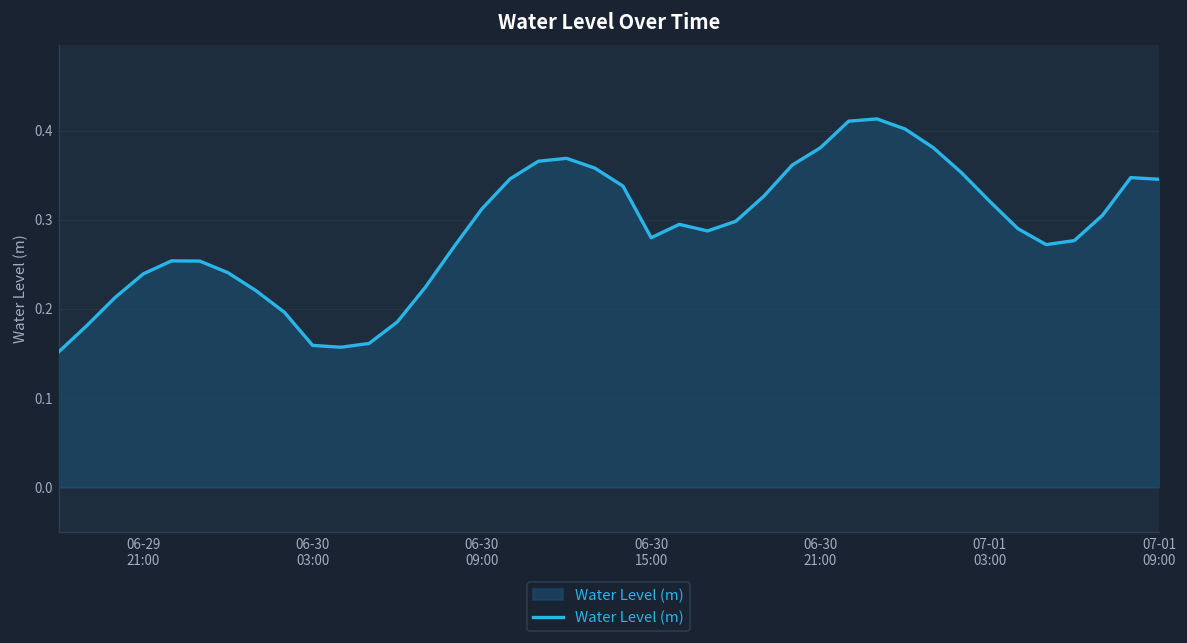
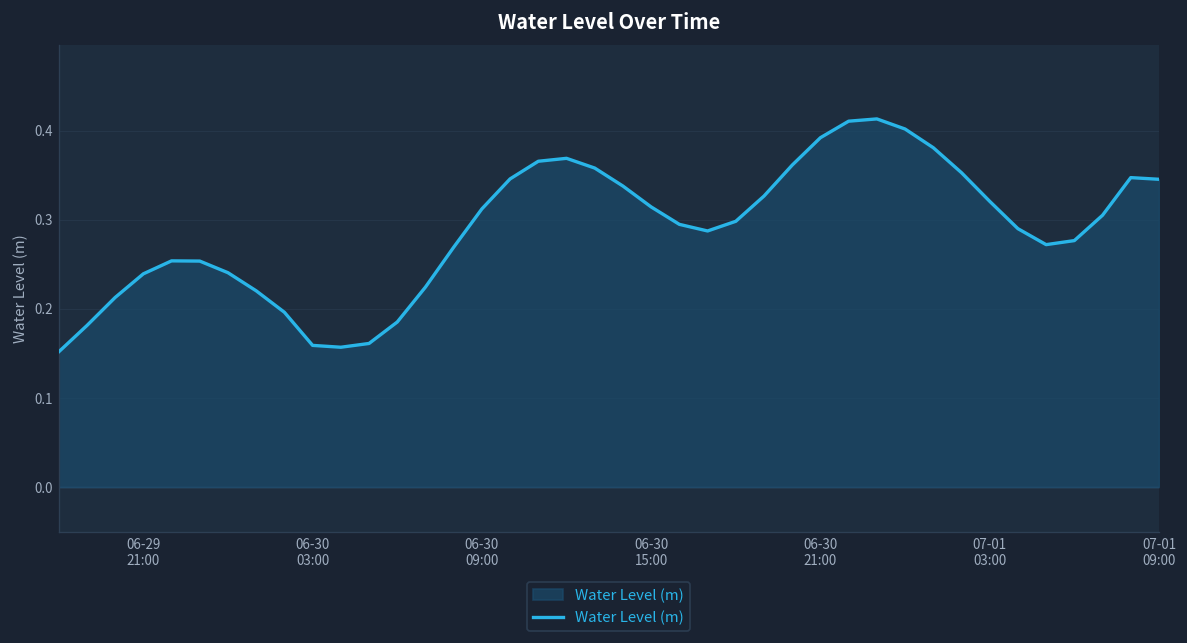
  {
    "06-29 21:00": 0.24,
    "06-30 03:00": 0.16,
    "06-30 09:00": 0.31,
-   "06-30 15:00": 0.28,
-   "06-30 21:00": 0.38,
+   "06-30 15:00": 0.31,
+   "06-30 21:00": 0.39,
    "07-01 03:00": 0.32,
    "07-01 09:00": 0.35
  }
